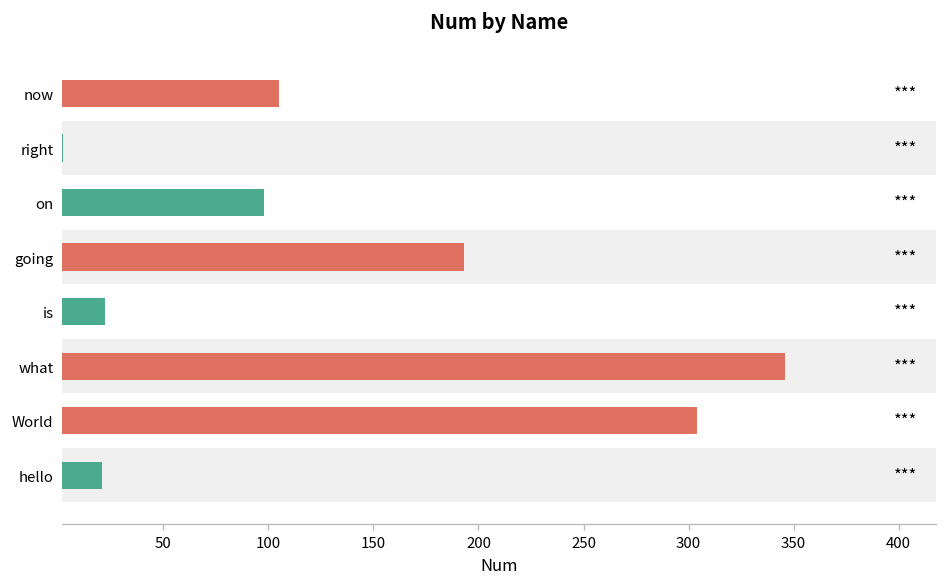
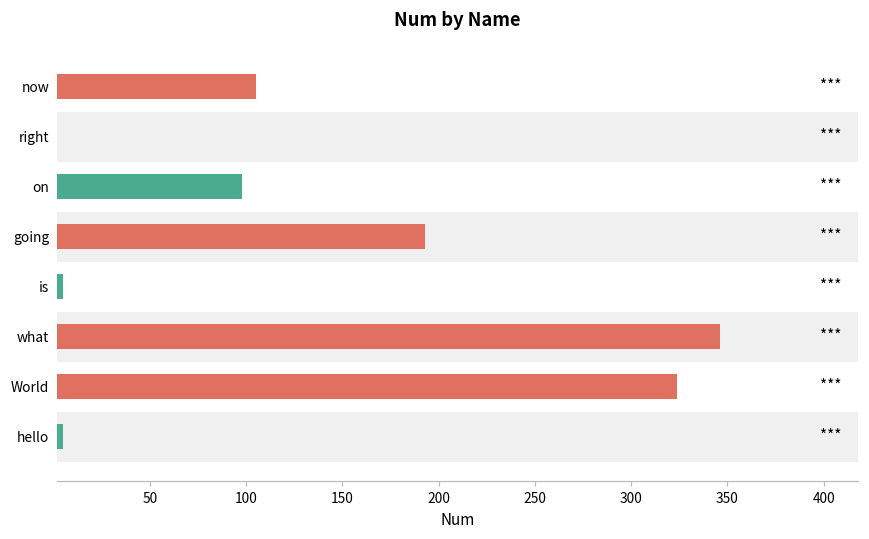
  {
    "now": 105,
    "right": 2,
    "on": 98,
    "going": 193,
-   "is": 22,
+   "is": 5,
    "what": 346,
-   "World": 304,
-   "hello": 21
+   "World": 324,
+   "hello": 5
  }
